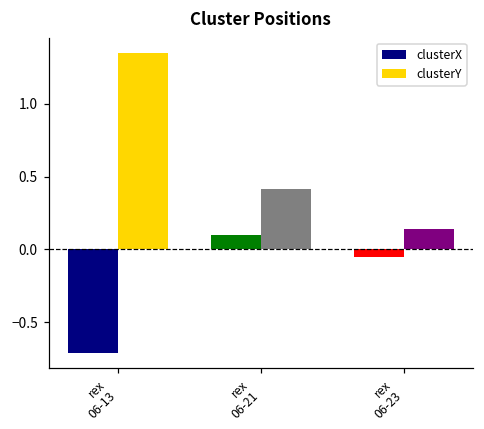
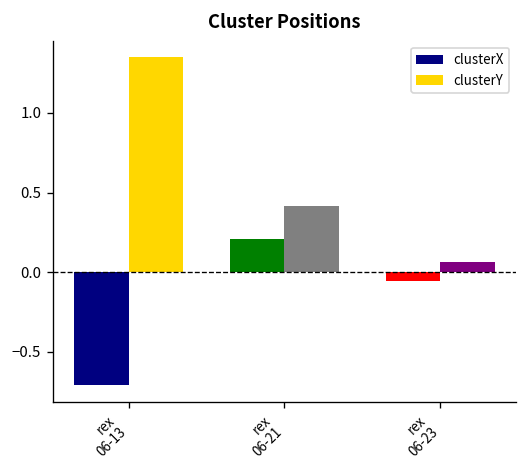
  {
    "clusterX": {
      "rex 06-13": -0.71,
-     "rex 06-21": 0.10,
+     "rex 06-21": 0.21,
      "rex 06-23": -0.05
    },
    "clusterY": {
      "rex 06-13": 1.35,
      "rex 06-21": 0.42,
-     "rex 06-23": 0.14
+     "rex 06-23": 0.07
    }
  }
